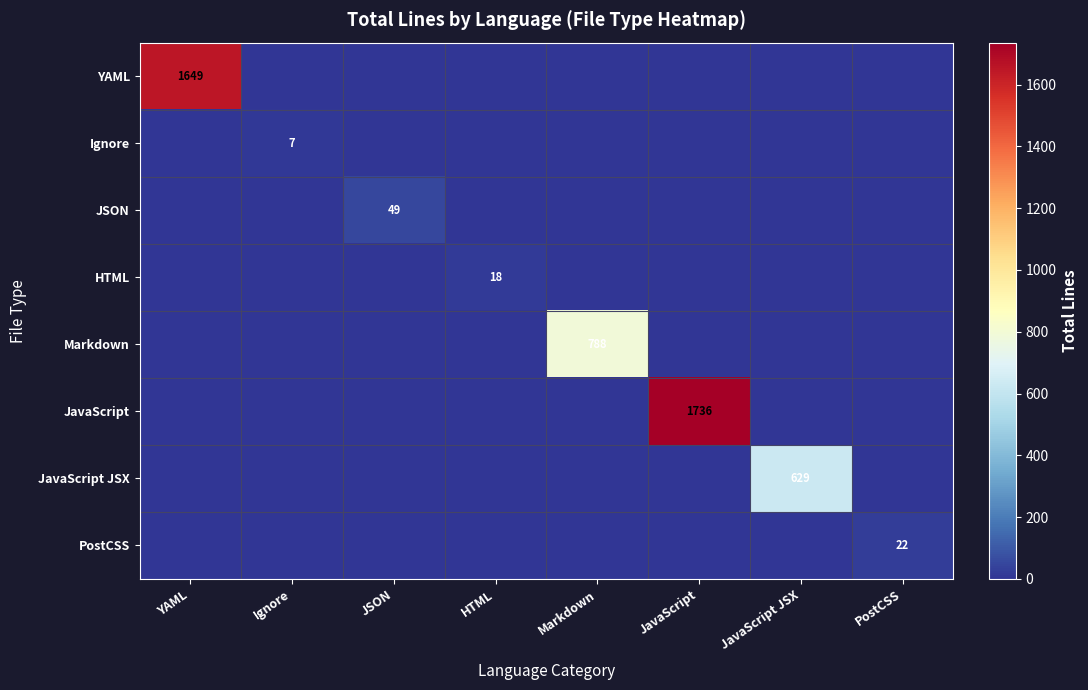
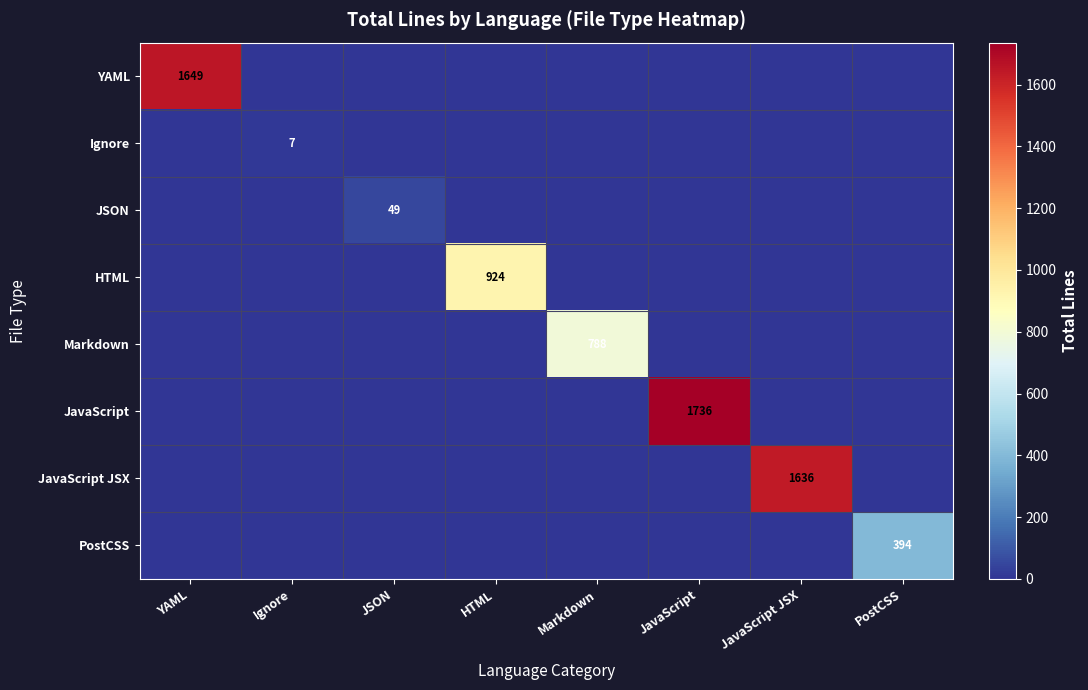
  {
    "YAML": {
      "YAML": 1649
    },
    "Ignore": {
      "Ignore": 7
    },
    "JSON": {
      "JSON": 49
    },
    "HTML": {
-     "HTML": 18
+     "HTML": 924
    },
    "JavaScript": {
      "JavaScript": 1736
    },
    "JavaScript JSX": {
-     "JavaScript JSX": 629
+     "JavaScript JSX": 1636
    },
    "PostCSS": {
-     "PostCSS": 22
+     "PostCSS": 394
    }
  }
